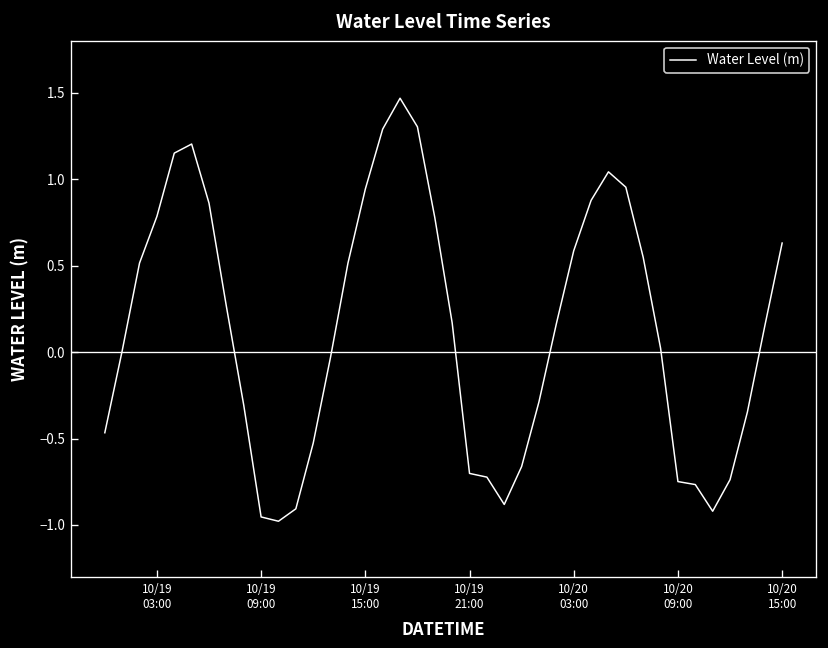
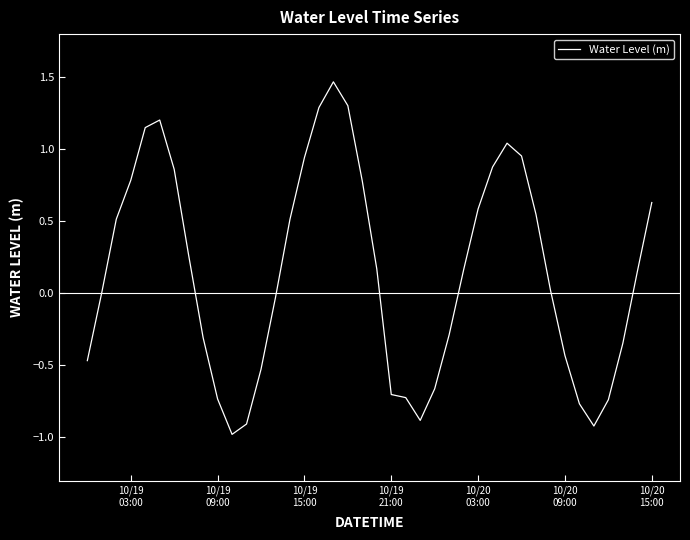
  {
    "10/19 03:00": 0.78,
-   "10/19 09:00": -0.95,
+   "10/19 09:00": -0.73,
    "10/19 15:00": 0.94,
    "10/19 21:00": -0.70,
    "10/20 03:00": 0.59,
-   "10/20 09:00": -0.75,
+   "10/20 09:00": -0.43,
    "10/20 15:00": 0.63
  }
